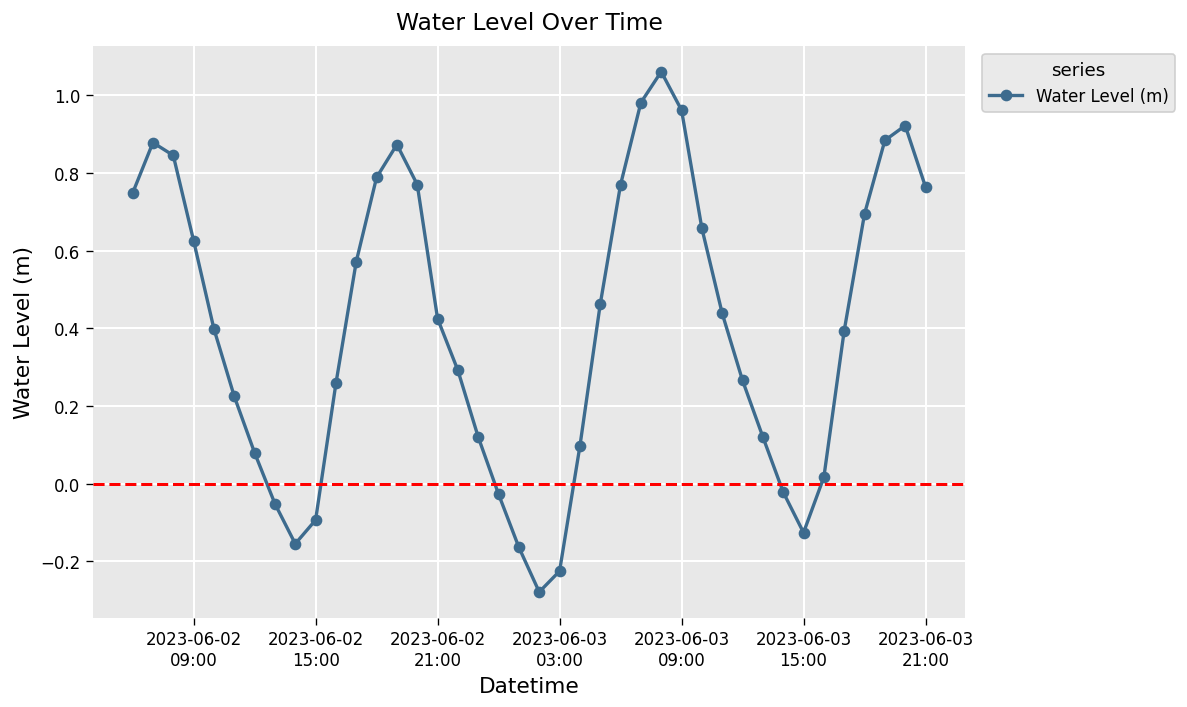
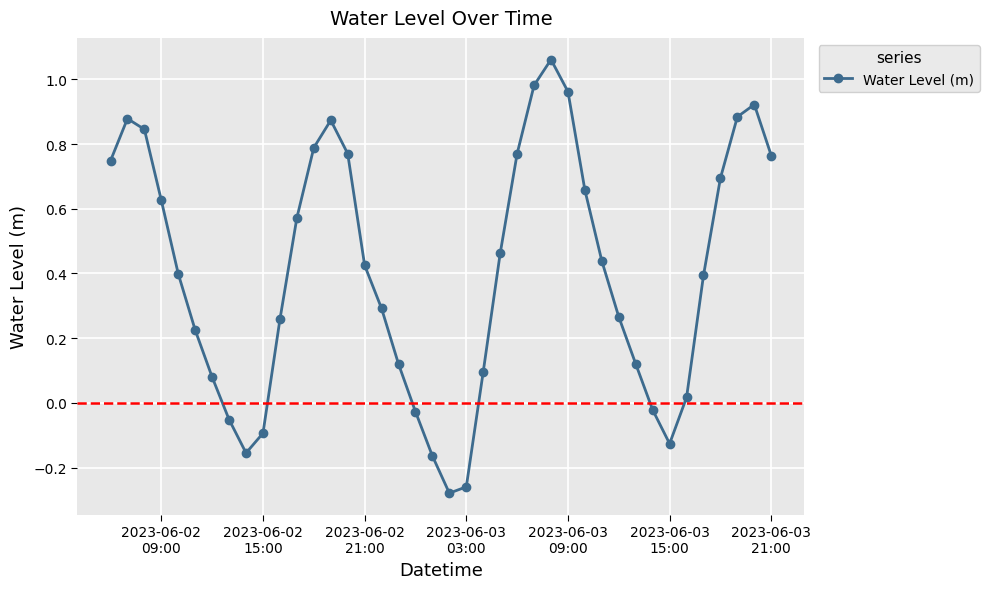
  {
    "2023-06-02 09:00": 0.63,
    "2023-06-02 15:00": -0.09,
    "2023-06-02 21:00": 0.43,
-   "2023-06-03 03:00": -0.23,
+   "2023-06-03 03:00": -0.26,
    "2023-06-03 09:00": 0.96,
    "2023-06-03 15:00": -0.13,
    "2023-06-03 21:00": 0.76
  }
